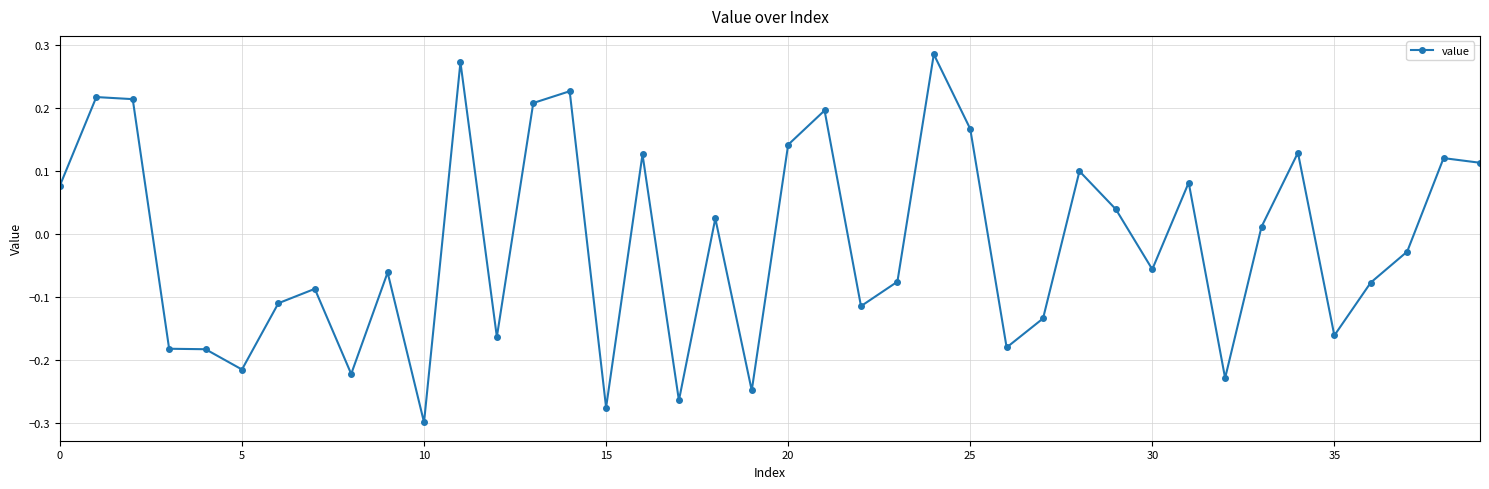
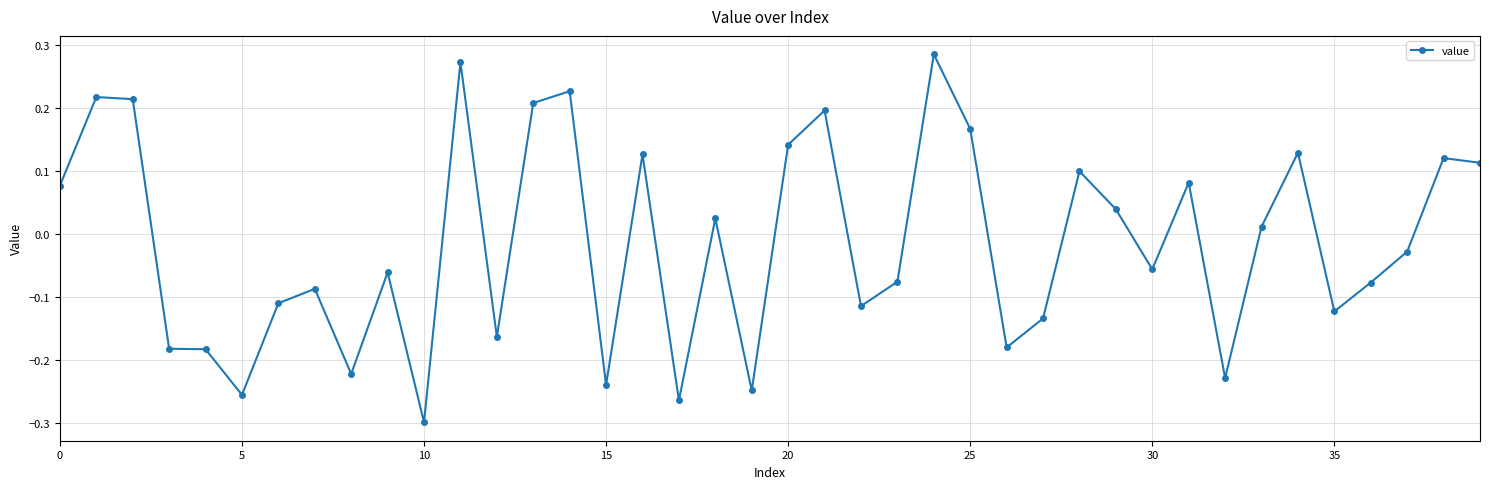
  {
    "0": 0.08,
-   "5": -0.22,
+   "5": -0.26,
    "10": -0.30,
-   "15": -0.28,
+   "15": -0.24,
    "20": 0.14,
    "25": 0.17,
    "30": -0.06,
-   "35": -0.16
+   "35": -0.12
  }
